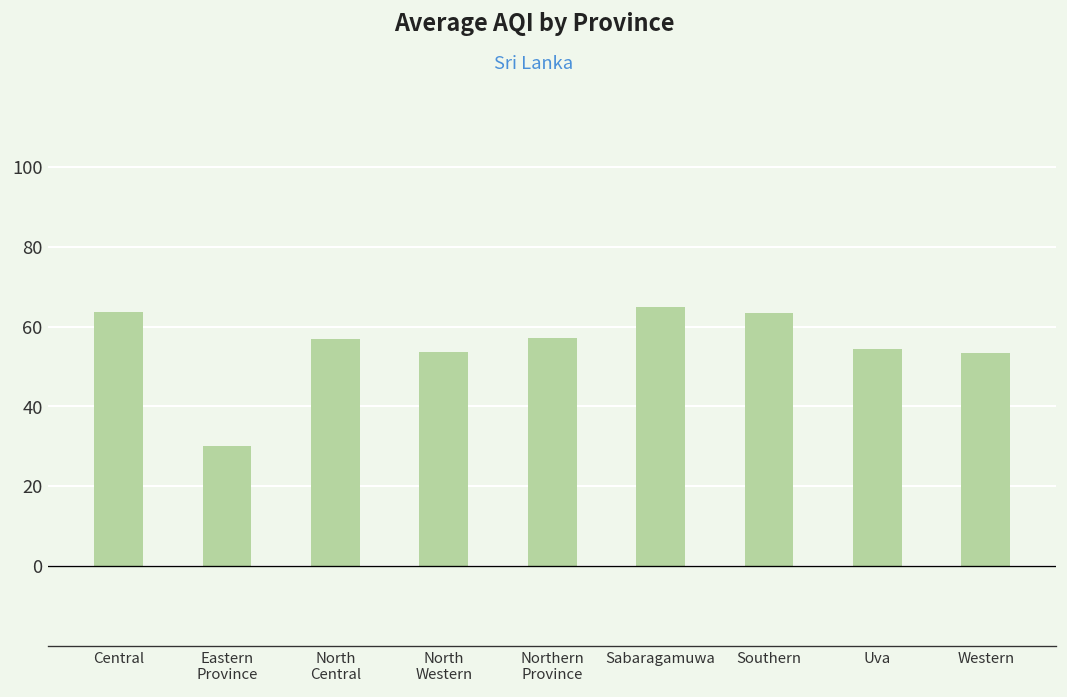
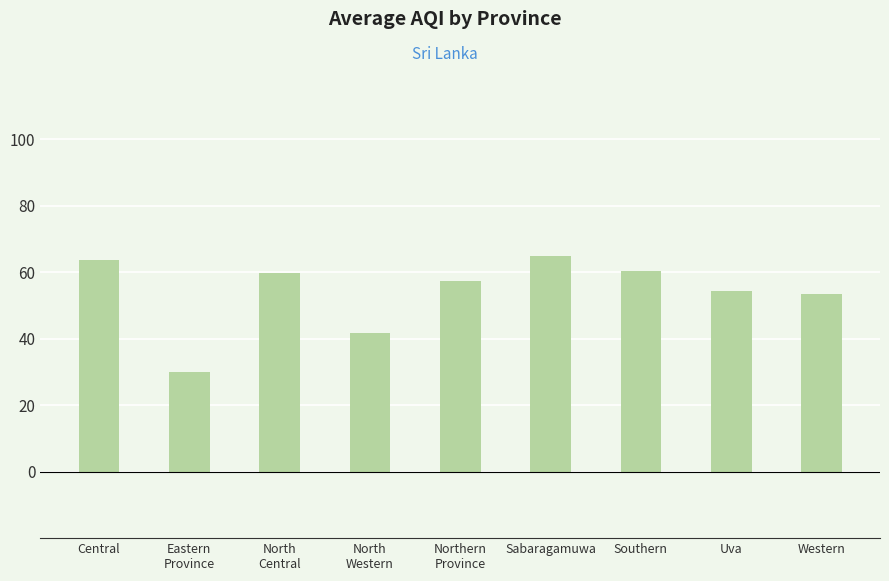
  {
    "Central": 64,
    "Eastern Province": 30,
-   "North Central": 57,
-   "North Western": 54,
+   "North Central": 60,
+   "North Western": 42,
    "Northern Province": 57,
    "Sabaragamuwa": 65,
-   "Southern": 63,
+   "Southern": 61,
    "Uva": 54,
    "Western": 54
  }
